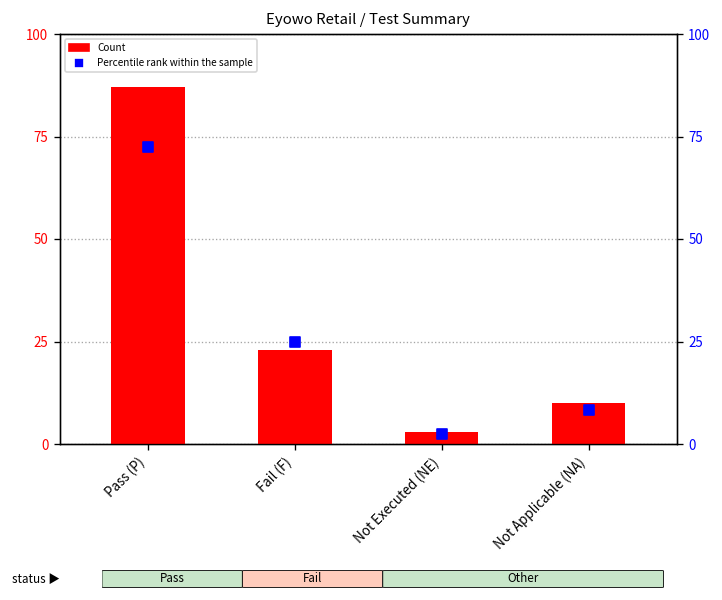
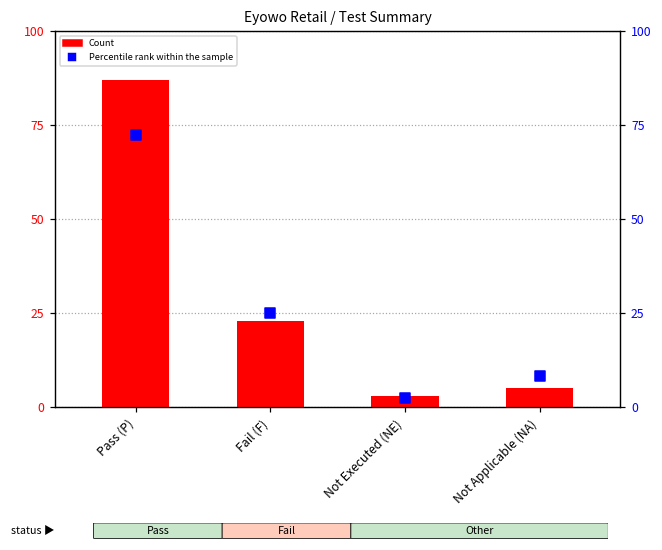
  {
    "Count": {
      "Pass (P)": 87,
      "Fail (F)": 23,
      "Not Executed (NE)": 3,
-     "Not Applicable (NA)": 10
+     "Not Applicable (NA)": 5
    }
  }
